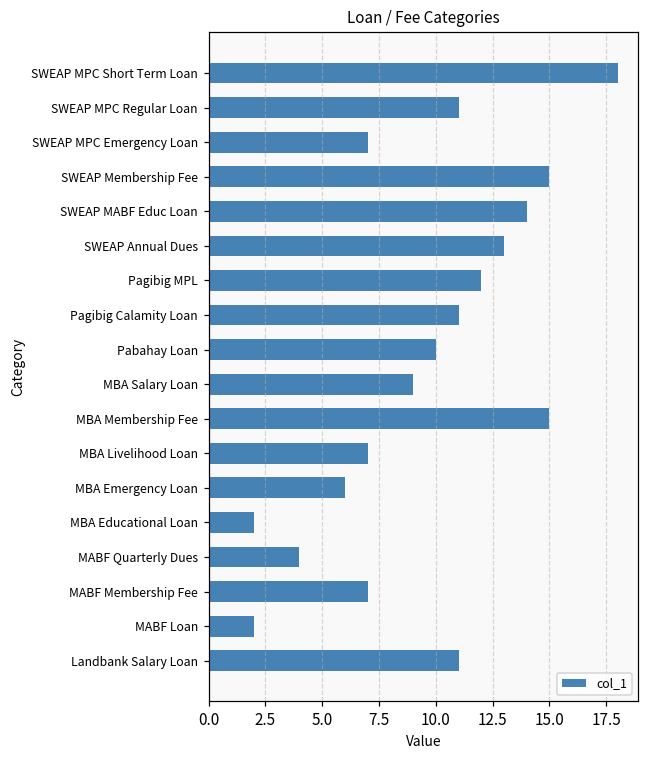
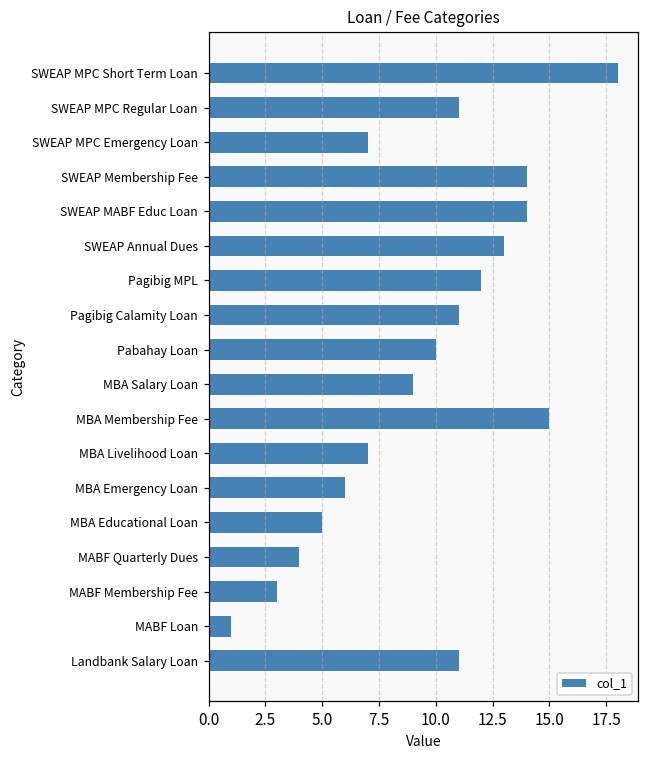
  {
    "SWEAP MPC Short Term Loan": 18,
    "SWEAP MPC Regular Loan": 11,
    "SWEAP MPC Emergency Loan": 7,
-   "SWEAP Membership Fee": 15,
+   "SWEAP Membership Fee": 14,
    "SWEAP MABF Educ Loan": 14,
    "SWEAP Annual Dues": 13,
    "Pagibig MPL": 12,
    "Pagibig Calamity Loan": 11,
    "Pabahay Loan": 10,
    "MBA Salary Loan": 9,
    "MBA Membership Fee": 15,
    "MBA Livelihood Loan": 7,
    "MBA Emergency Loan": 6,
-   "MBA Educational Loan": 2,
+   "MBA Educational Loan": 5,
    "MABF Quarterly Dues": 4,
-   "MABF Membership Fee": 7,
-   "MABF Loan": 2,
+   "MABF Membership Fee": 3,
+   "MABF Loan": 1,
    "Landbank Salary Loan": 11
  }
